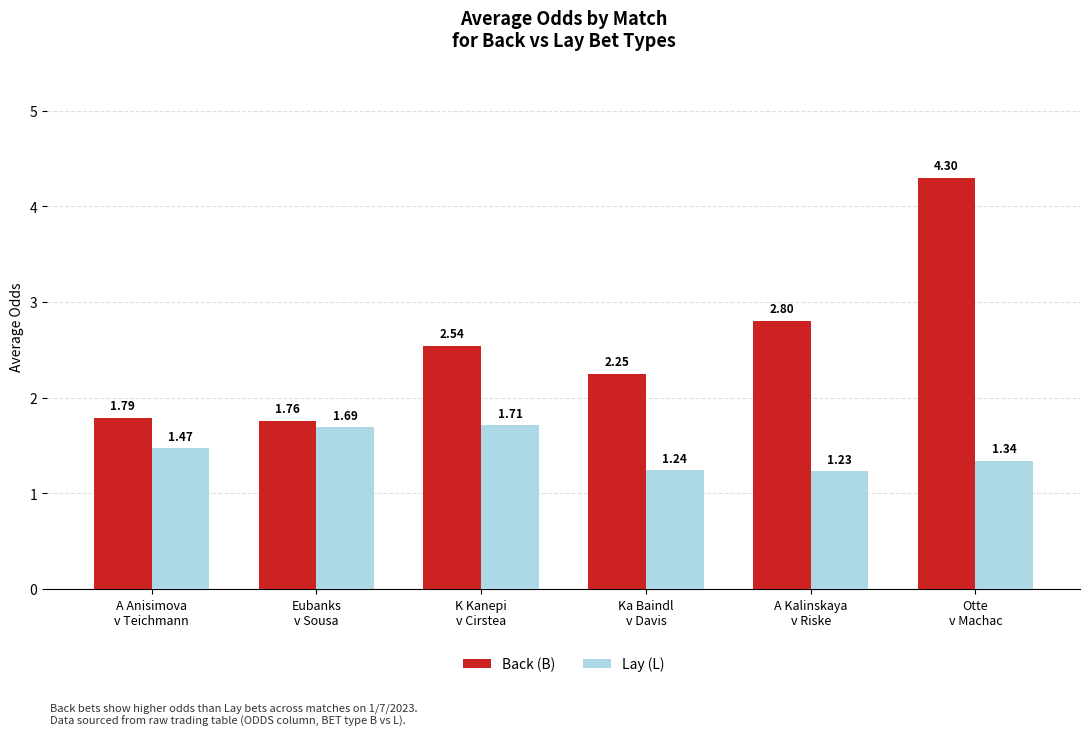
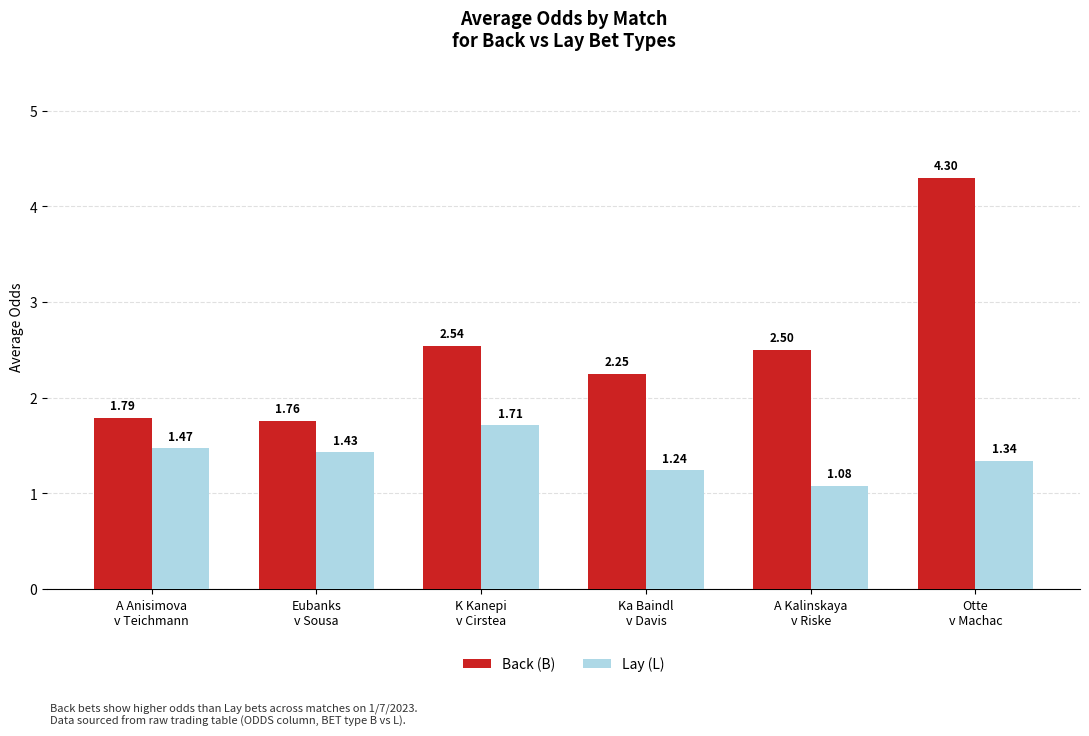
  {
    "Back (B)": {
      "A Anisimova v Teichmann": 1.79,
      "Eubanks v Sousa": 1.76,
      "K Kanepi v Cirstea": 2.54,
      "Ka Baindl v Davis": 2.25,
-     "A Kalinskaya v Riske": 2.80,
+     "A Kalinskaya v Riske": 2.50,
      "Otte v Machac": 4.30
    },
    "Lay (L)": {
      "A Anisimova v Teichmann": 1.47,
-     "Eubanks v Sousa": 1.69,
+     "Eubanks v Sousa": 1.43,
      "K Kanepi v Cirstea": 1.71,
      "Ka Baindl v Davis": 1.24,
-     "A Kalinskaya v Riske": 1.23,
+     "A Kalinskaya v Riske": 1.08,
      "Otte v Machac": 1.34
    }
  }
